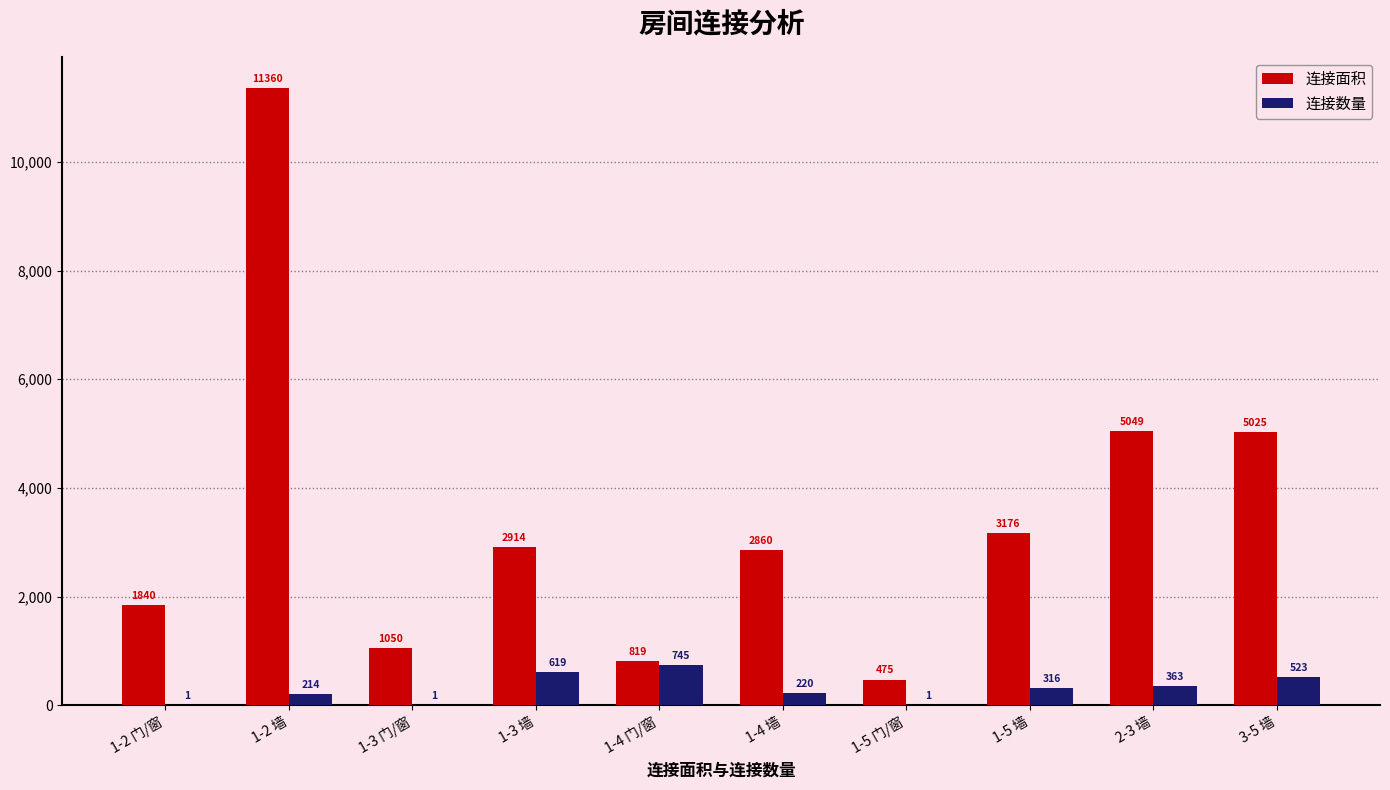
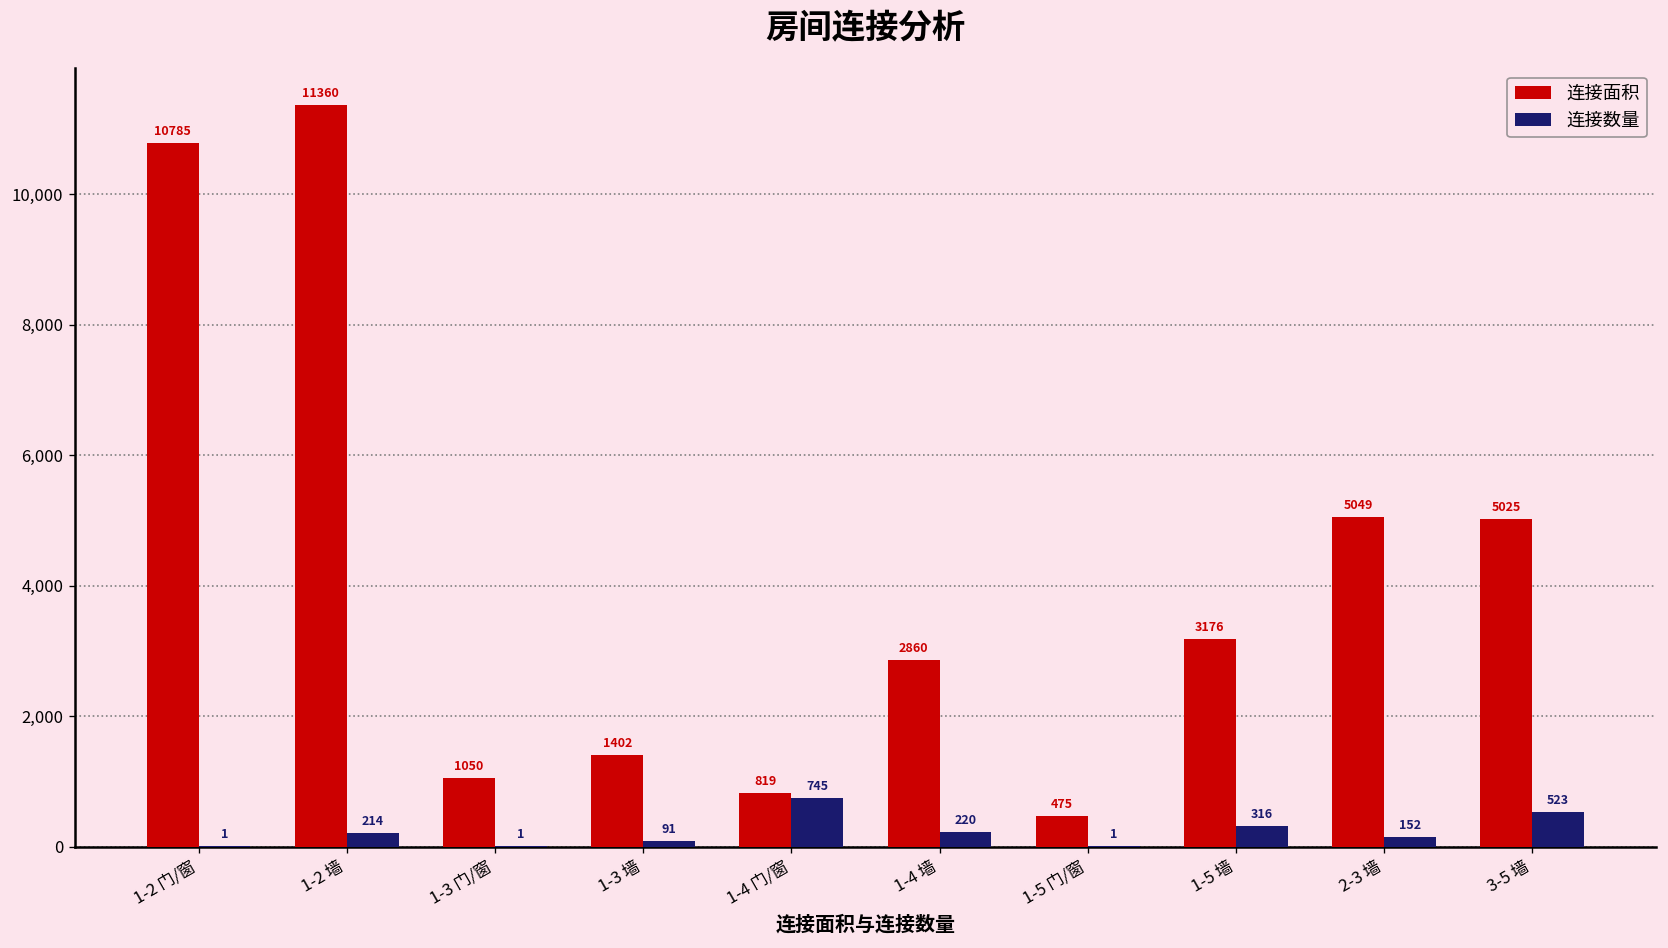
  {
    "连接面积": {
-     "1-2 门/窗": 1840,
+     "1-2 门/窗": 10785,
      "1-2 墙": 11360,
      "1-3 门/窗": 1050,
-     "1-3 墙": 2914,
+     "1-3 墙": 1402,
      "1-4 门/窗": 819,
      "1-4 墙": 2860,
      "1-5 门/窗": 475,
      "1-5 墙": 3176,
      "2-3 墙": 5049,
      "3-5 墙": 5025
    },
    "连接数量": {
      "1-2 门/窗": 1,
      "1-2 墙": 214,
      "1-3 门/窗": 1,
-     "1-3 墙": 619,
+     "1-3 墙": 91,
      "1-4 门/窗": 745,
      "1-4 墙": 220,
      "1-5 门/窗": 1,
      "1-5 墙": 316,
-     "2-3 墙": 363,
+     "2-3 墙": 152,
      "3-5 墙": 523
    }
  }
